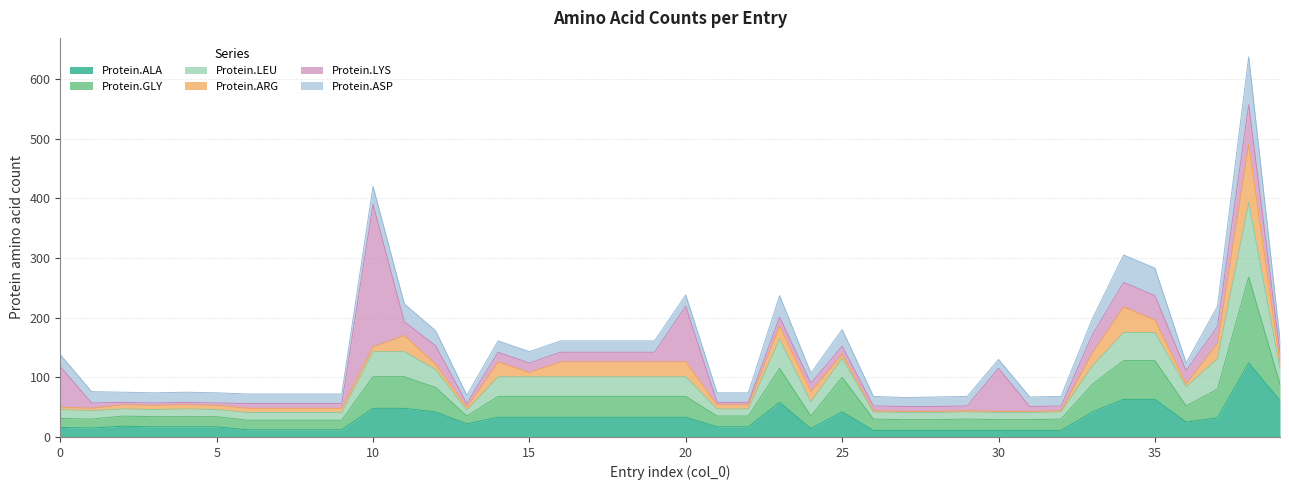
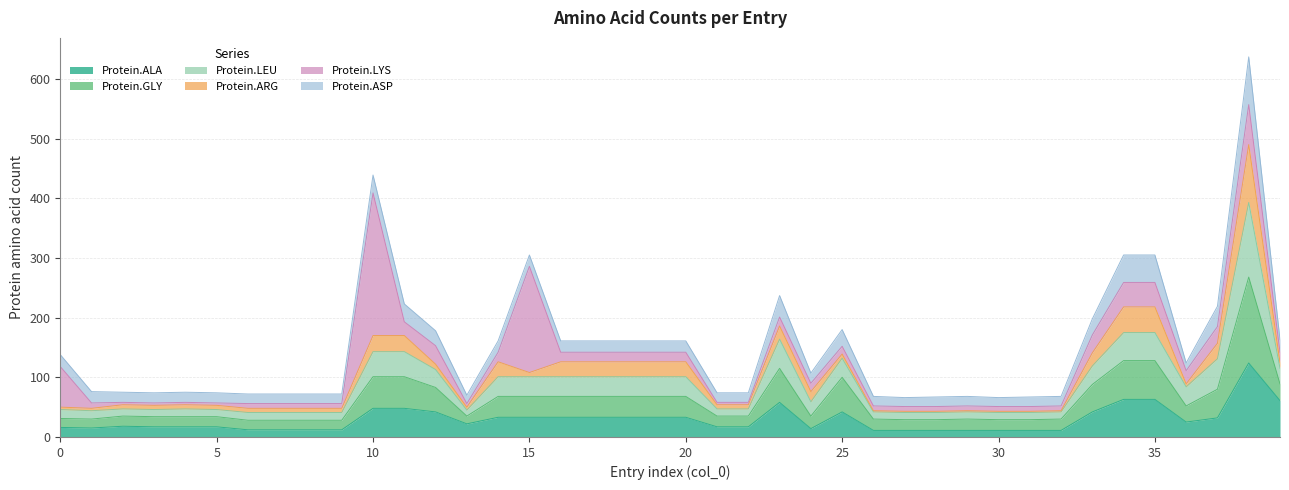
  {
    "Protein.ARG": {
-     "10": 10,
+     "10": 30,
      "15": 10,
      "20": 30,
      "25": 10,
-     "35": 20
+     "35": 40
    },
    "Protein.LYS": {
      "0": 70,
      "10": 240,
-     "15": 20,
-     "20": 90,
+     "15": 180,
+     "20": 20,
      "25": 10,
-     "30": 70,
+     "30": 10,
      "35": 40
    }
  }
